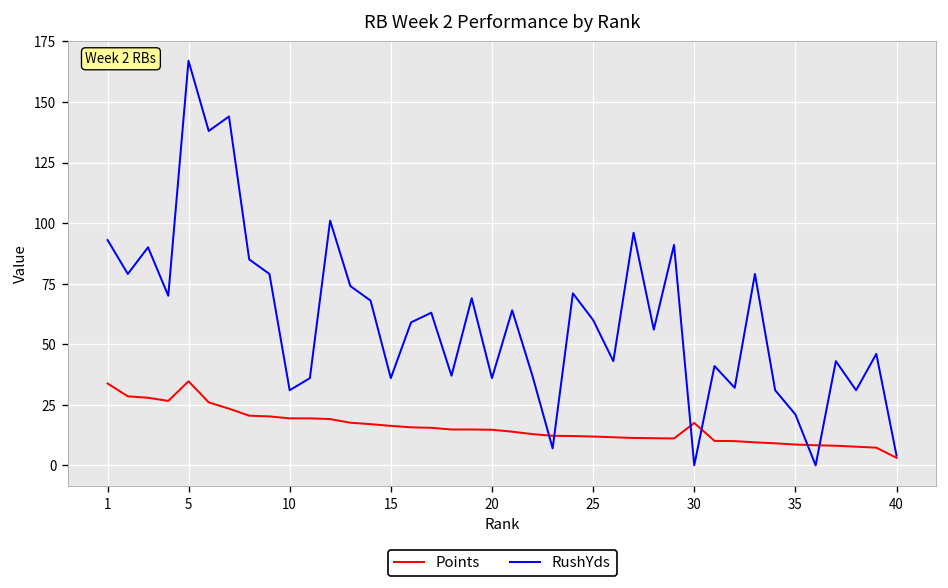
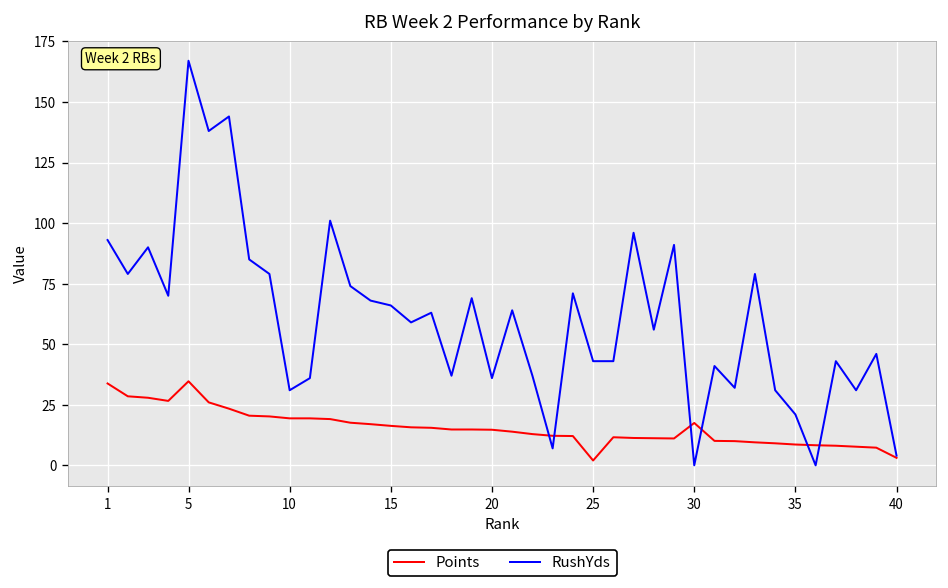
  {
    "Points": {
      "1": 34,
      "5": 35,
      "10": 19,
      "15": 16,
      "20": 15,
-     "25": 12,
+     "25": 2,
      "30": 18,
      "35": 9
    },
    "RushYds": {
      "1": 93,
      "5": 167,
      "10": 31,
-     "15": 36,
+     "15": 66,
      "20": 36,
-     "25": 60,
+     "25": 43,
      "30": 0,
      "35": 21
    }
  }
